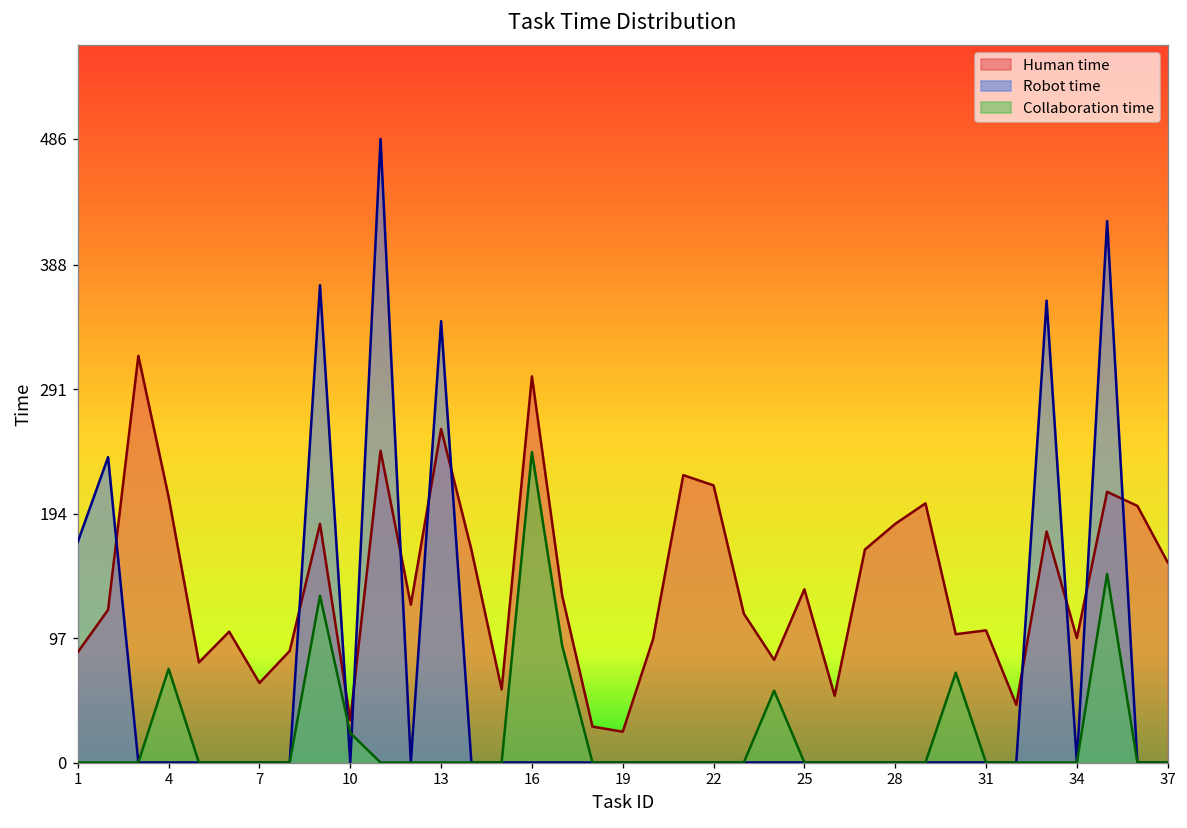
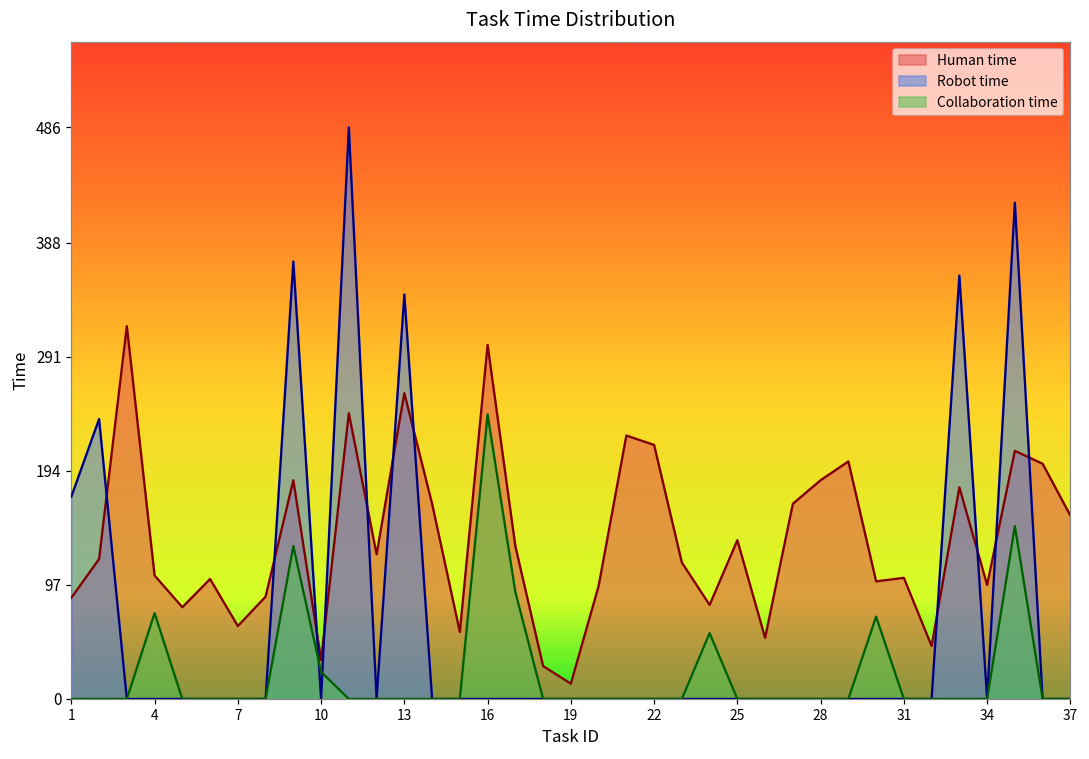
  {
    "Human time": {
      "1": 86,
-     "4": 207,
+     "4": 105,
      "7": 62,
      "10": 33,
      "13": 260,
      "16": 301,
-     "19": 24,
+     "19": 13,
      "22": 216,
      "25": 135,
      "28": 186,
      "31": 103,
      "34": 97,
      "37": 156
    },
    "Robot time": {
      "1": 172,
      "4": 0,
      "10": 0,
      "13": 344,
      "16": 0
    },
    "Collaboration time": {
      "1": 0,
      "4": 73,
      "10": 23,
      "13": 0,
      "16": 242
    }
  }
